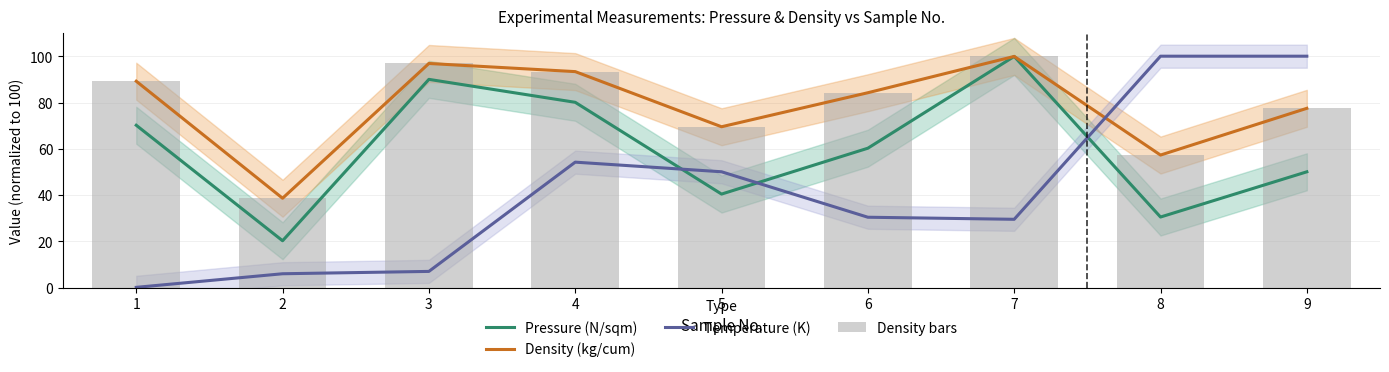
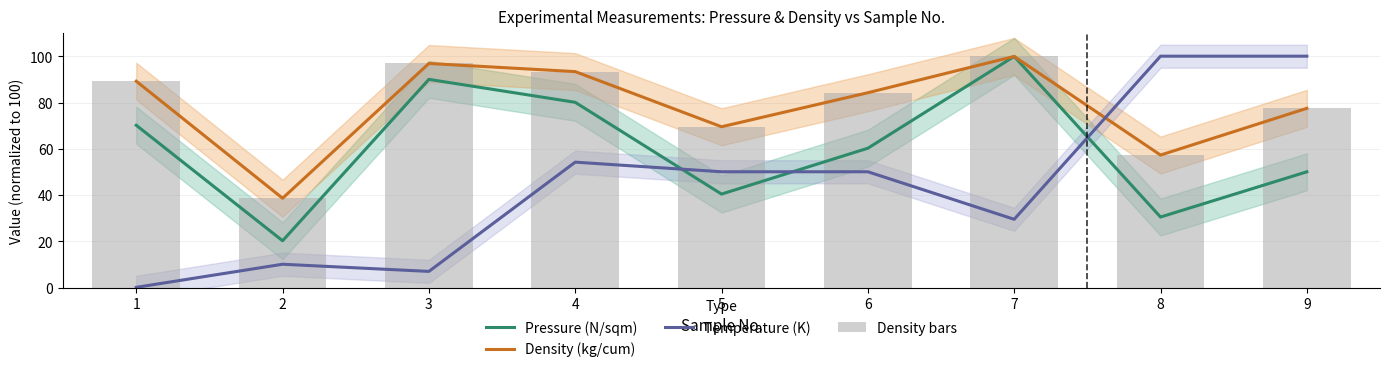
  {
    "Temperature (K)": {
      "1": 0,
-     "2": 6,
+     "2": 10,
      "3": 7,
      "4": 54,
      "5": 50,
-     "6": 30,
+     "6": 50,
      "7": 30,
      "8": 100,
      "9": 100
    }
  }
